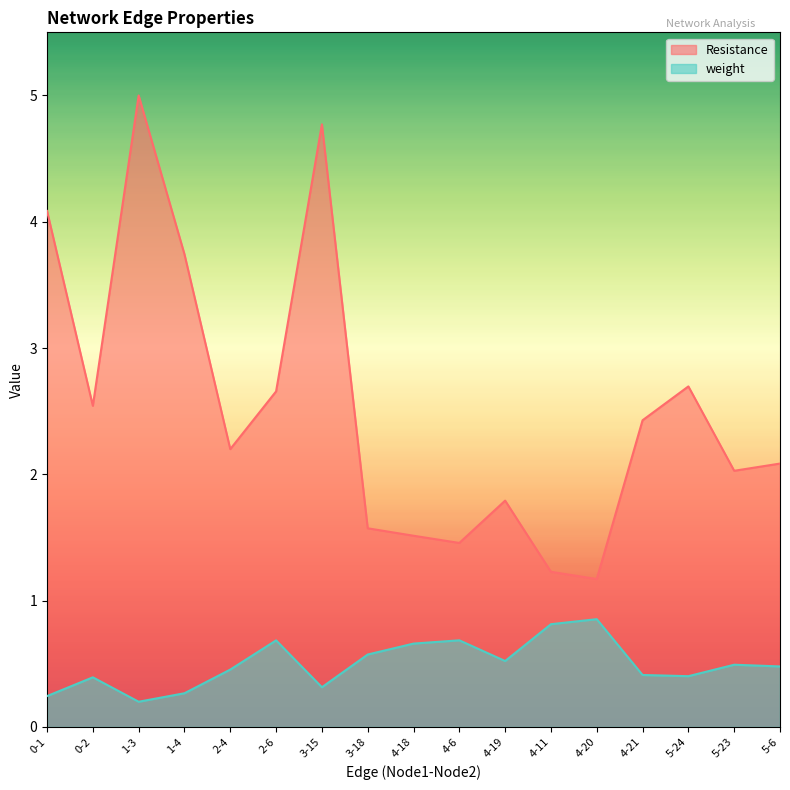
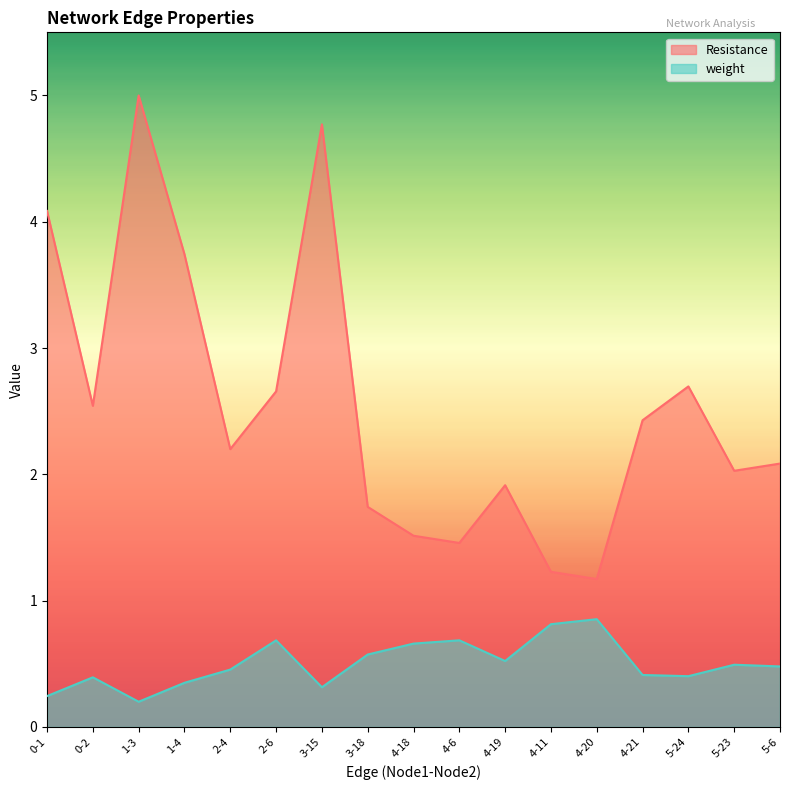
  {
    "Resistance": {
      "0-1": 4.09,
      "0-2": 2.54,
      "1-3": 5.00,
      "1-4": 3.74,
      "2-4": 2.20,
      "2-6": 2.66,
      "3-15": 4.77,
-     "3-18": 1.57,
+     "3-18": 1.74,
      "4-18": 1.51,
      "4-6": 1.46,
-     "4-19": 1.79,
+     "4-19": 1.91,
      "4-11": 1.23,
      "4-20": 1.17,
      "4-21": 2.43,
      "5-24": 2.70,
      "5-23": 2.03,
      "5-6": 2.09
    },
    "weight": {
      "0-1": 0.24,
      "0-2": 0.39,
      "1-3": 0.20,
-     "1-4": 0.27,
+     "1-4": 0.35,
      "2-4": 0.45,
      "2-6": 0.69,
      "3-15": 0.31,
      "3-18": 0.57,
      "4-18": 0.66,
      "4-6": 0.69,
      "4-19": 0.52,
      "4-11": 0.81,
      "4-20": 0.85,
      "4-21": 0.41,
      "5-24": 0.40,
      "5-23": 0.49,
      "5-6": 0.48
    }
  }
